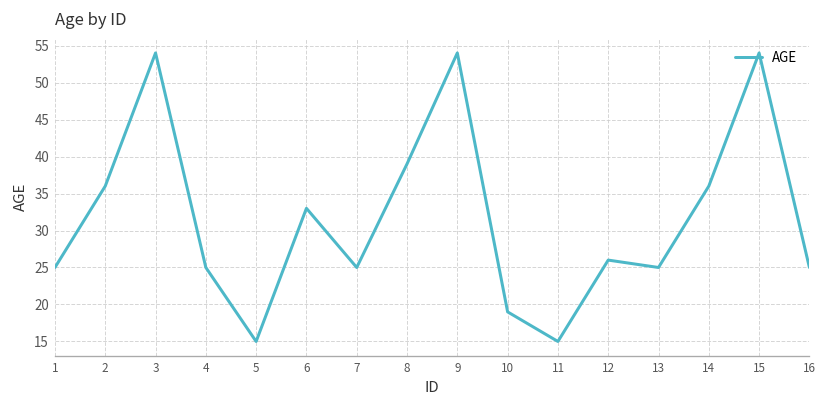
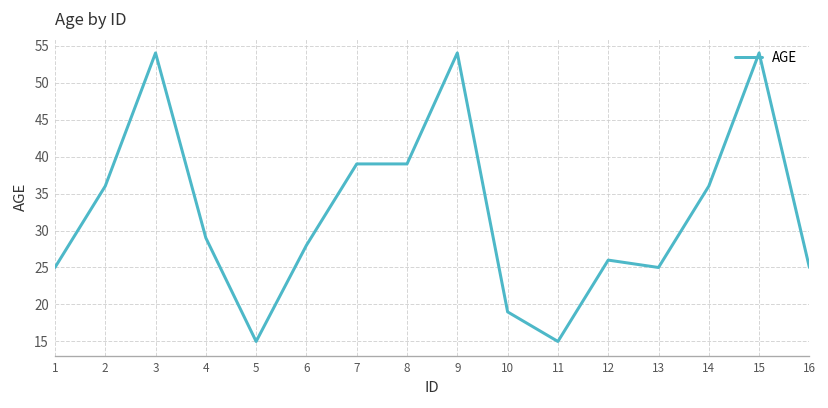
  {
    "1": 25,
    "2": 36,
    "3": 54,
-   "4": 25,
+   "4": 29,
    "5": 15,
-   "6": 33,
-   "7": 25,
+   "6": 28,
+   "7": 39,
    "8": 39,
    "9": 54,
    "10": 19,
    "11": 15,
    "12": 26,
    "13": 25,
    "14": 36,
    "15": 54,
    "16": 25
  }
